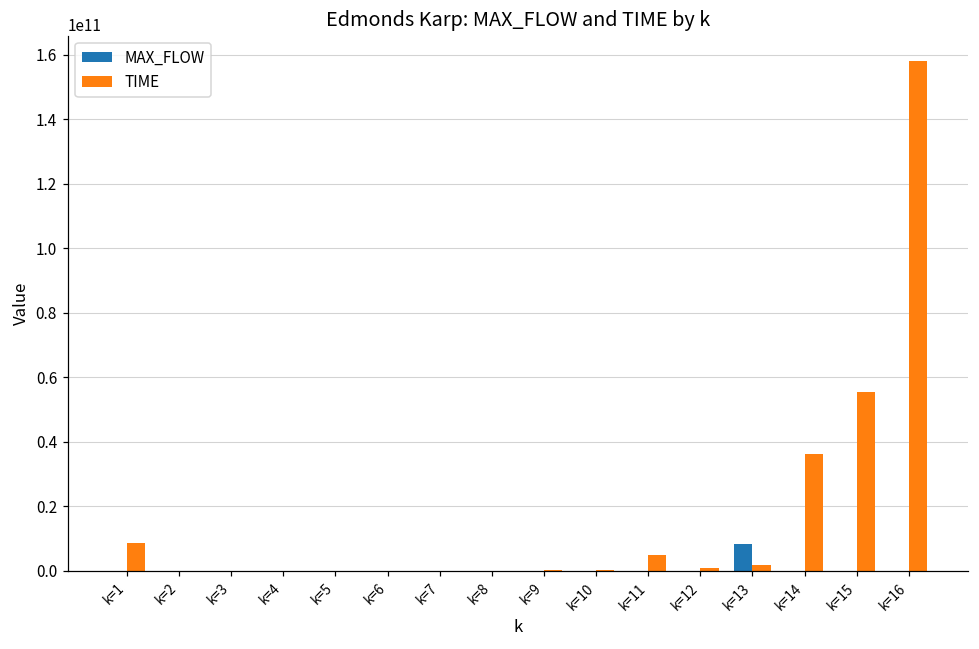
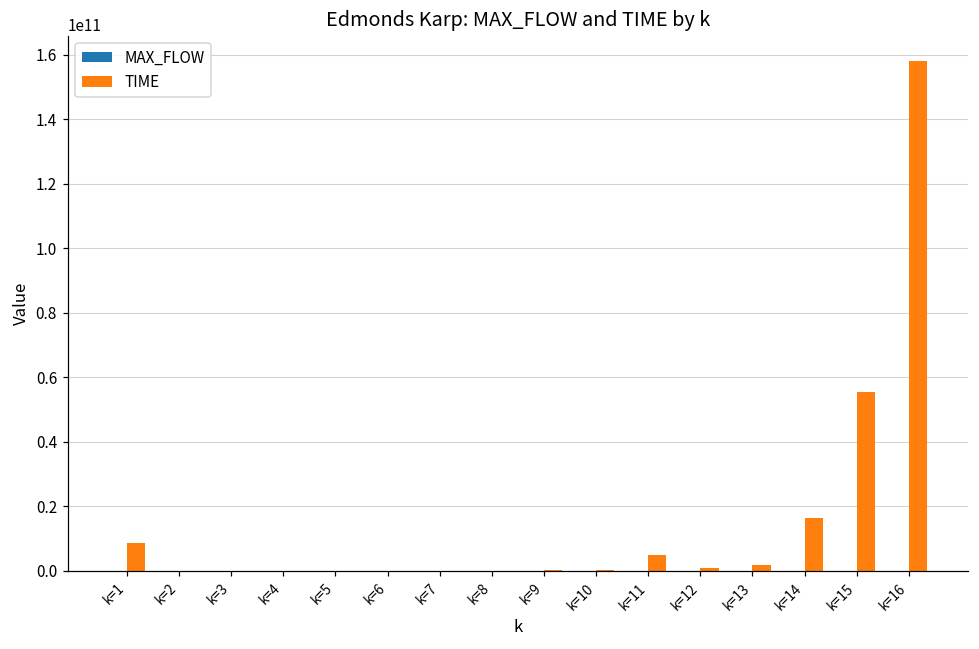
  {
    "MAX_FLOW": {
-     "k=13": 8000000000
+     "k=13": 0
    },
    "TIME": {
      "k=1": 9000000000,
      "k=11": 5000000000,
      "k=12": 1000000000,
      "k=13": 2000000000,
-     "k=14": 36000000000,
+     "k=14": 16000000000,
      "k=15": 56000000000,
      "k=16": 158000000000
    }
  }
